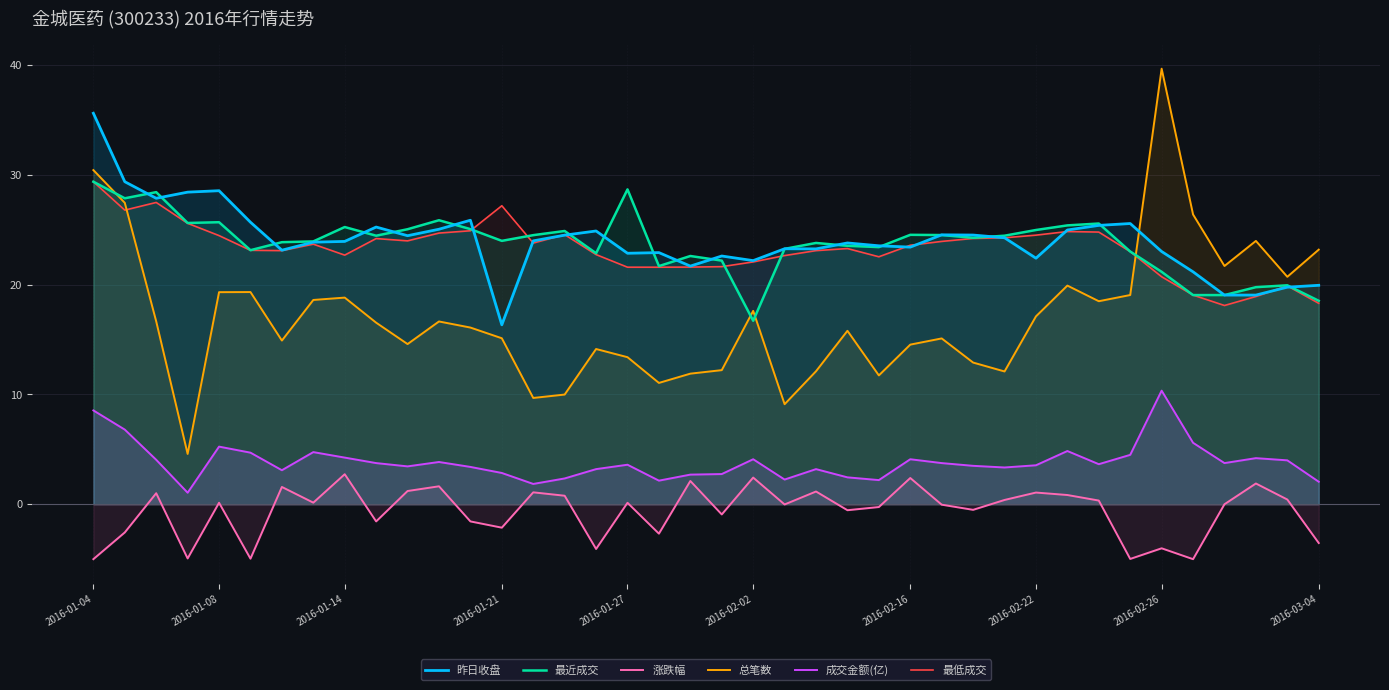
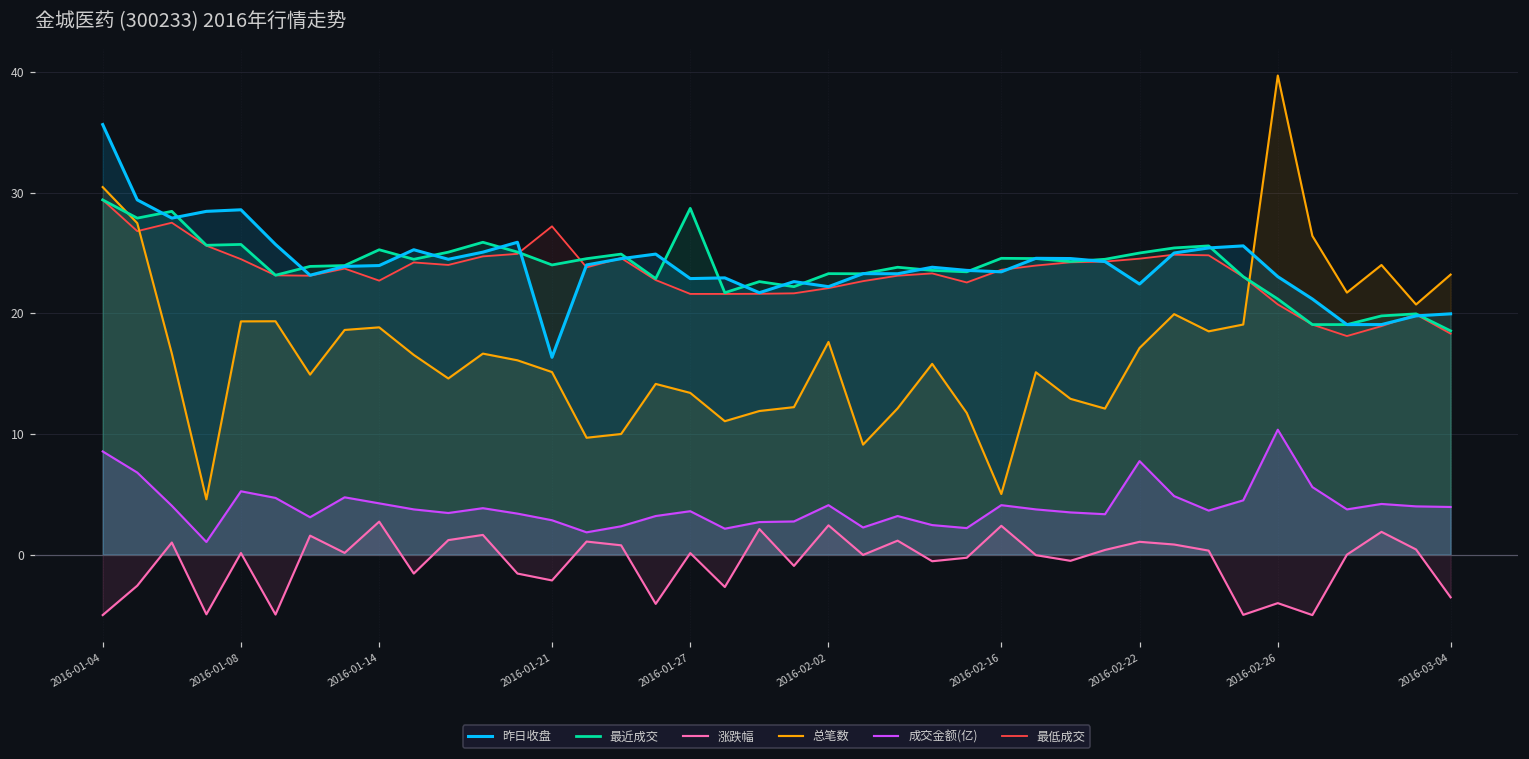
  {
    "昨日收盘": {
      "2016-01-04": 35.6,
      "2016-01-08": 28.6,
      "2016-01-14": 24.0,
      "2016-01-21": 16.4,
      "2016-01-27": 22.9,
      "2016-02-22": 22.4,
      "2016-02-26": 23.0,
      "2016-03-04": 20.0
    },
    "最近成交": {
      "2016-01-08": 25.7,
      "2016-01-14": 25.3,
      "2016-01-21": 24.0,
      "2016-01-27": 28.7,
-     "2016-02-02": 16.7,
+     "2016-02-02": 23.3,
      "2016-02-16": 24.6,
      "2016-02-22": 25.0,
      "2016-02-26": 21.2,
      "2016-03-04": 18.5
    },
    "总笔数": {
      "2016-01-04": 30.5,
      "2016-01-08": 19.3,
      "2016-01-14": 18.8,
      "2016-01-21": 15.1,
      "2016-01-27": 13.4,
      "2016-02-02": 17.6,
-     "2016-02-16": 14.5,
+     "2016-02-16": 5.0,
      "2016-02-22": 17.1,
      "2016-02-26": 39.7,
      "2016-03-04": 23.2
    },
    "成交金额(亿)": {
      "2016-01-04": 8.6,
      "2016-01-08": 5.3,
      "2016-01-14": 4.3,
      "2016-01-21": 2.8,
      "2016-01-27": 3.6,
      "2016-02-02": 4.1,
      "2016-02-16": 4.1,
-     "2016-02-22": 3.6,
+     "2016-02-22": 7.8,
      "2016-02-26": 10.4,
-     "2016-03-04": 2.1
+     "2016-03-04": 4.0
    },
    "最低成交": {
      "2016-01-08": 24.5,
      "2016-01-14": 22.7,
      "2016-01-21": 27.2,
      "2016-01-27": 21.6,
      "2016-02-22": 24.5,
      "2016-02-26": 20.7,
      "2016-03-04": 18.3
    }
  }
